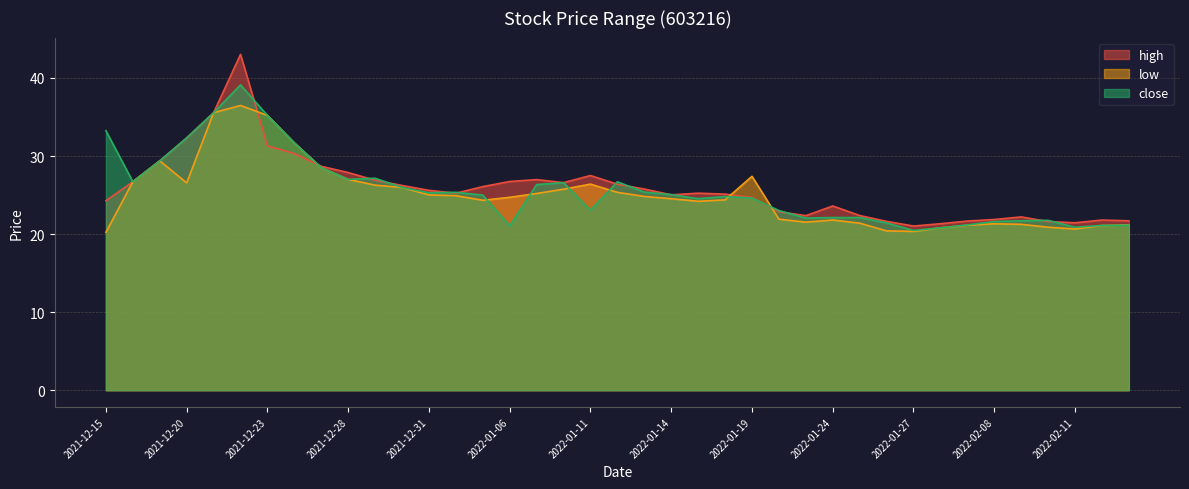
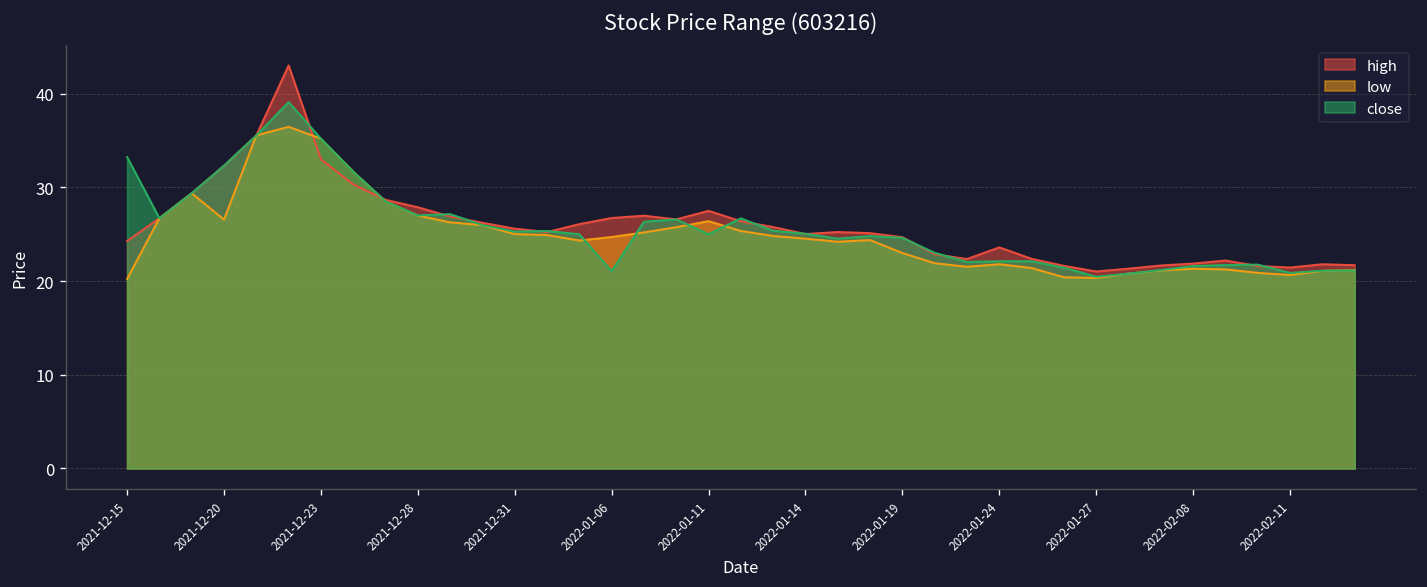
  {
    "high": {
      "2021-12-15": 24,
-     "2021-12-23": 31,
+     "2021-12-23": 33,
      "2021-12-28": 28,
      "2022-01-06": 27,
      "2022-01-11": 28,
      "2022-01-24": 24,
      "2022-01-27": 21,
      "2022-02-11": 21
    },
    "low": {
      "2021-12-15": 20,
      "2021-12-20": 27,
      "2022-01-06": 25,
      "2022-01-11": 26,
      "2022-01-14": 25,
-     "2022-01-19": 27
+     "2022-01-19": 23
    },
    "close": {
      "2021-12-15": 33,
      "2022-01-06": 21,
-     "2022-01-11": 23
+     "2022-01-11": 25
    }
  }
